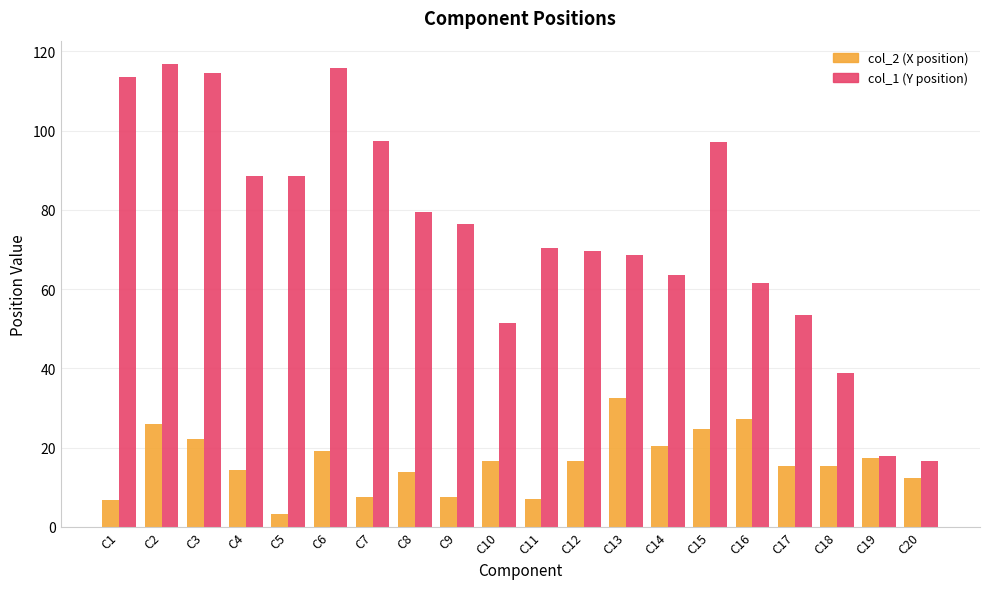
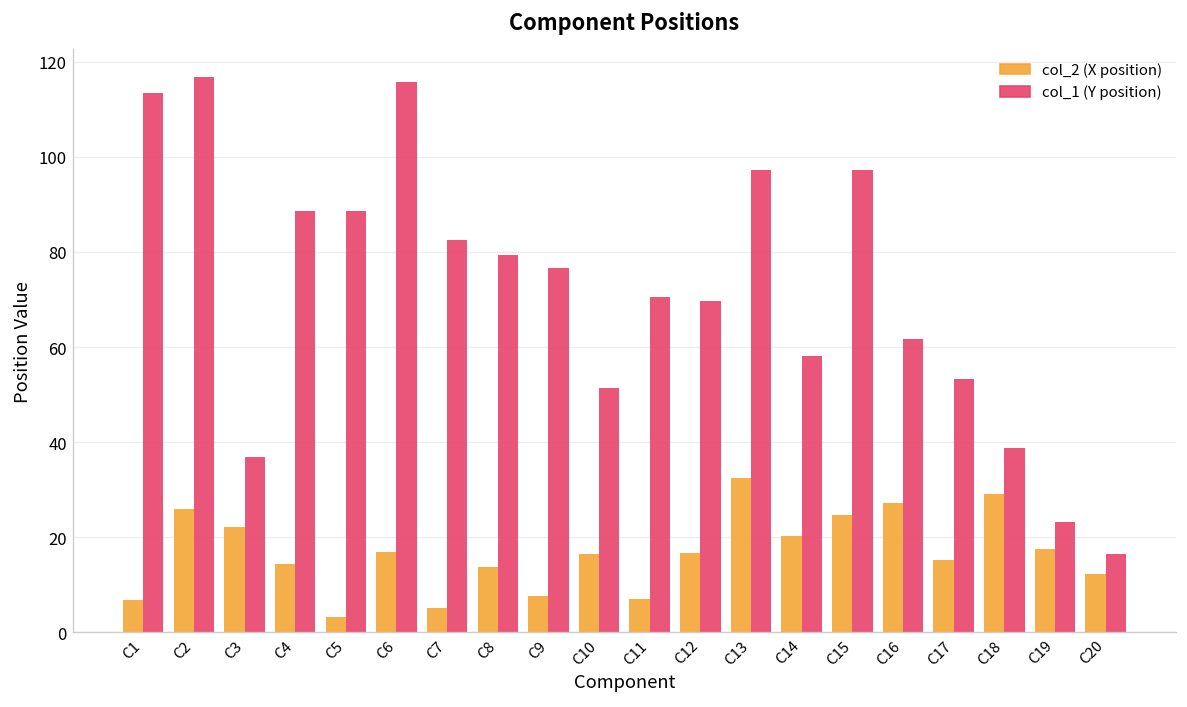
  {
    "col_2 (X position)": {
      "C1": 7,
      "C2": 26,
      "C3": 22,
      "C4": 14,
      "C5": 3,
-     "C6": 19,
-     "C7": 8,
+     "C6": 17,
+     "C7": 5,
      "C8": 14,
      "C9": 8,
      "C10": 17,
      "C11": 7,
      "C12": 17,
      "C13": 33,
      "C14": 20,
      "C15": 25,
      "C16": 27,
      "C17": 15,
-     "C18": 15,
+     "C18": 29,
      "C19": 17,
      "C20": 12
    },
    "col_1 (Y position)": {
      "C1": 113,
      "C2": 117,
-     "C3": 115,
+     "C3": 37,
      "C4": 89,
      "C5": 89,
      "C6": 116,
-     "C7": 97,
+     "C7": 83,
      "C8": 79,
      "C9": 77,
      "C10": 51,
      "C11": 70,
      "C12": 70,
-     "C13": 69,
-     "C14": 64,
+     "C13": 97,
+     "C14": 58,
      "C15": 97,
      "C16": 62,
      "C17": 53,
      "C18": 39,
-     "C19": 18,
+     "C19": 23,
      "C20": 17
    }
  }
